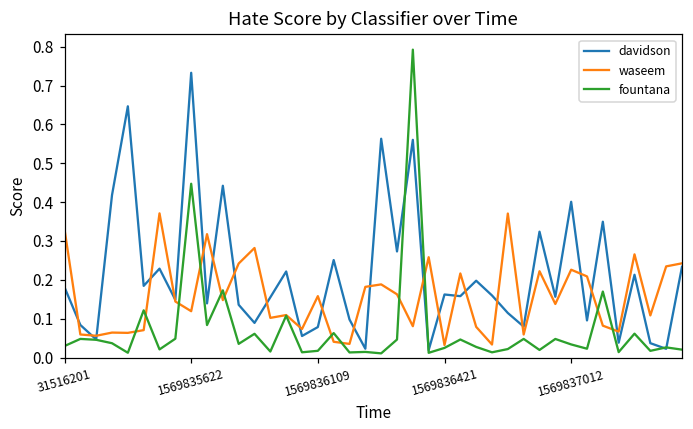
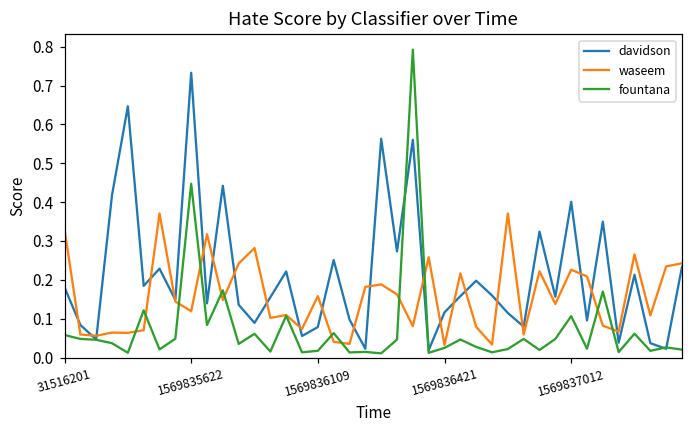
  {
    "davidson": {
      "31516201": 0.18,
      "1569835622": 0.73,
      "1569836109": 0.08,
-     "1569836421": 0.16,
+     "1569836421": 0.12,
      "1569837012": 0.40
    },
    "waseem": {
      "31516201": 0.33,
      "1569835622": 0.12,
      "1569836109": 0.16,
      "1569836421": 0.03,
      "1569837012": 0.23
    },
    "fountana": {
-     "31516201": 0.03,
+     "31516201": 0.06,
      "1569835622": 0.45,
      "1569836109": 0.02,
      "1569836421": 0.02,
-     "1569837012": 0.03
+     "1569837012": 0.11
    }
  }
